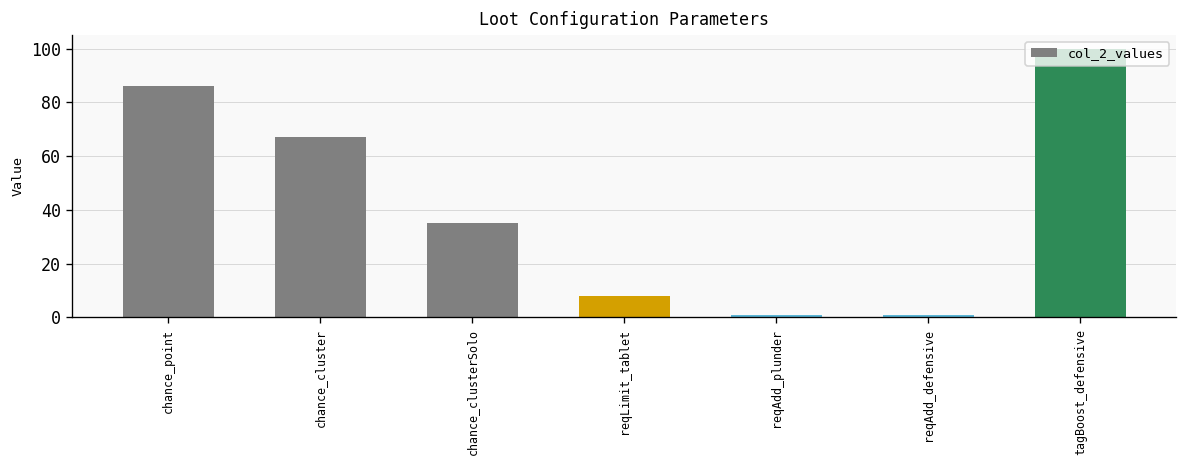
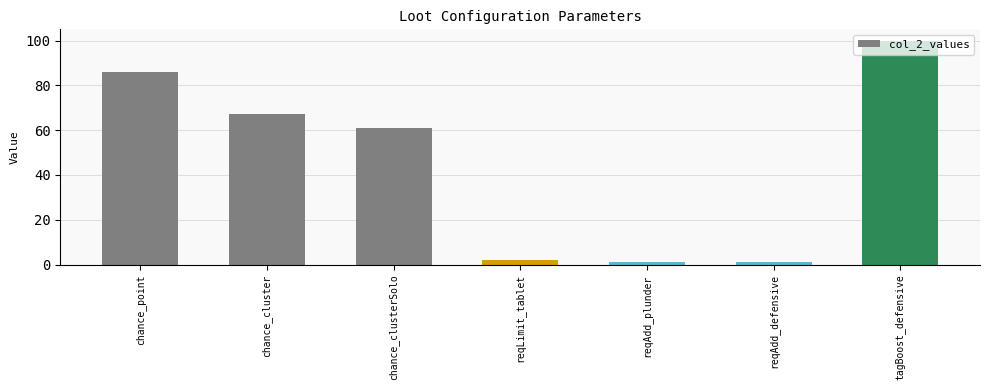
  {
    "chance_point": 86,
    "chance_cluster": 67,
-   "chance_clusterSolo": 35,
-   "reqLimit_tablet": 8
+   "chance_clusterSolo": 61,
+   "reqLimit_tablet": 2
  }
